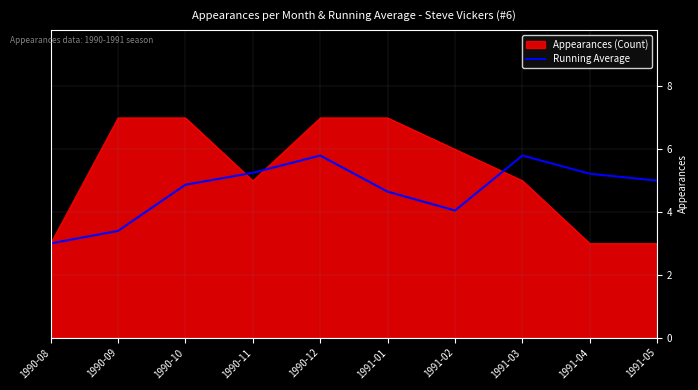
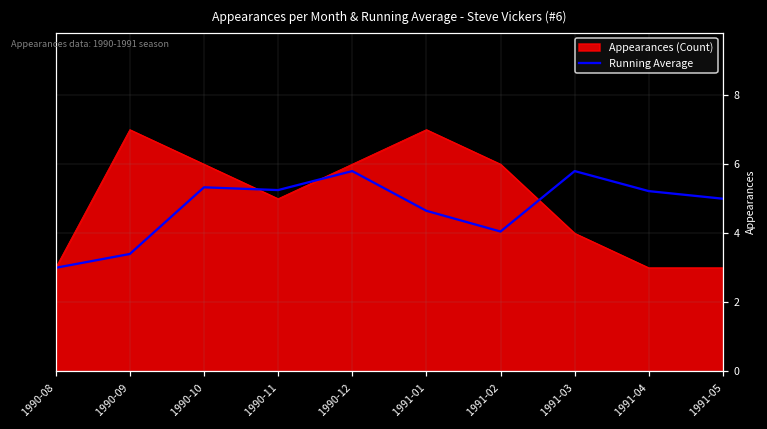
  {
    "Appearances (Count)": {
      "1990-09": 7,
-     "1990-10": 7,
+     "1990-10": 6,
      "1990-11": 5,
-     "1990-12": 7,
+     "1990-12": 6,
      "1991-01": 7,
      "1991-02": 6,
-     "1991-03": 5,
+     "1991-03": 4,
      "1991-04": 3,
      "1991-05": 3
    },
    "Running Average": {
      "1990-09": 3.4,
-     "1990-10": 4.9,
+     "1990-10": 5.3,
      "1990-11": 5.3,
      "1990-12": 5.8,
      "1991-01": 4.7,
      "1991-02": 4.1,
      "1991-03": 5.8,
      "1991-04": 5.2,
      "1991-05": 5.0
    }
  }
